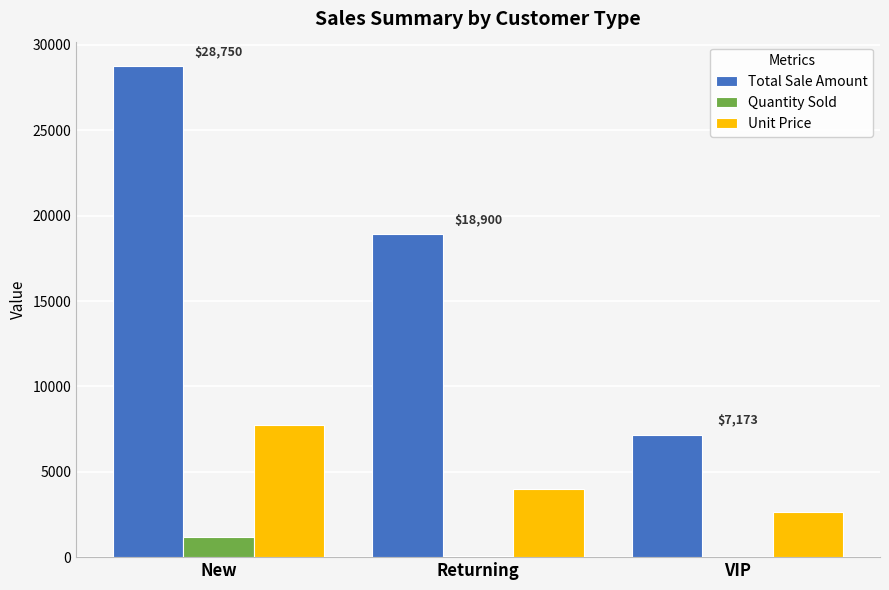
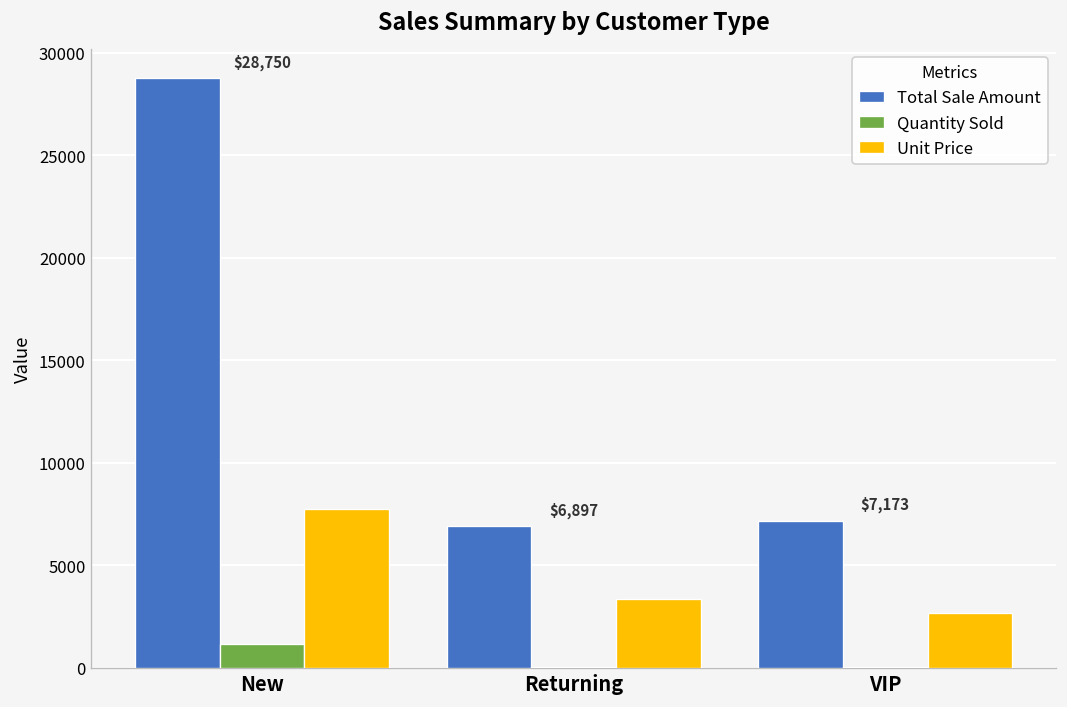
  {
    "Total Sale Amount": {
-     "Returning": "$18,900"
+     "Returning": "$6,897"
    },
    "Quantity Sold": {
      "New": "1200"
    },
    "Unit Price": {
      "New": "7700",
-     "Returning": "4000",
+     "Returning": "3300",
      "VIP": "2700"
    }
  }
